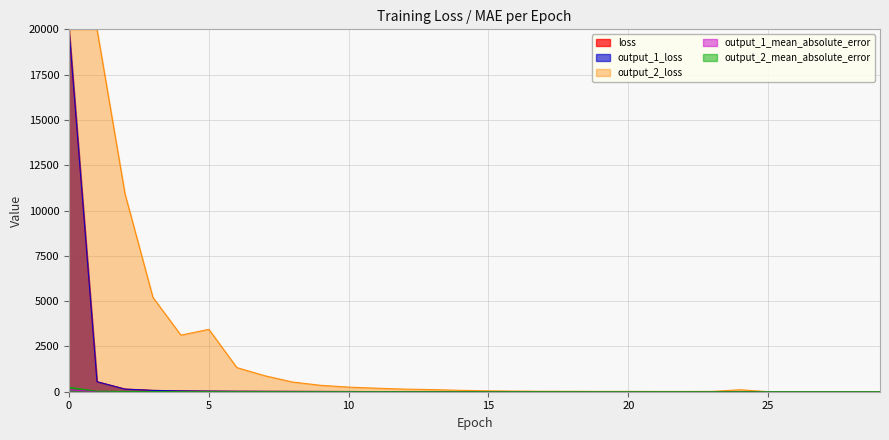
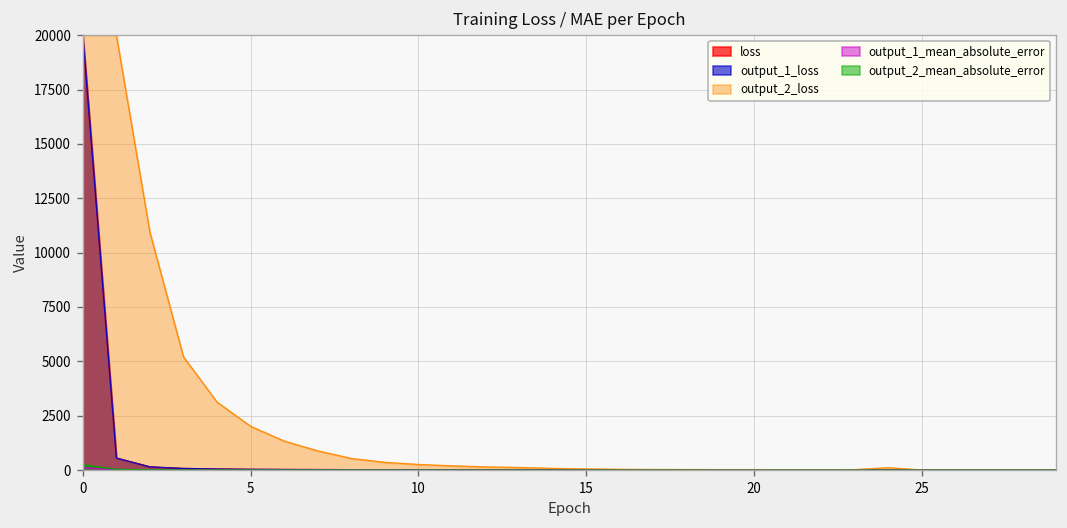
  {
    "output_2_loss": {
-     "5": 3400,
+     "5": 2000,
      "10": 300
    }
  }
